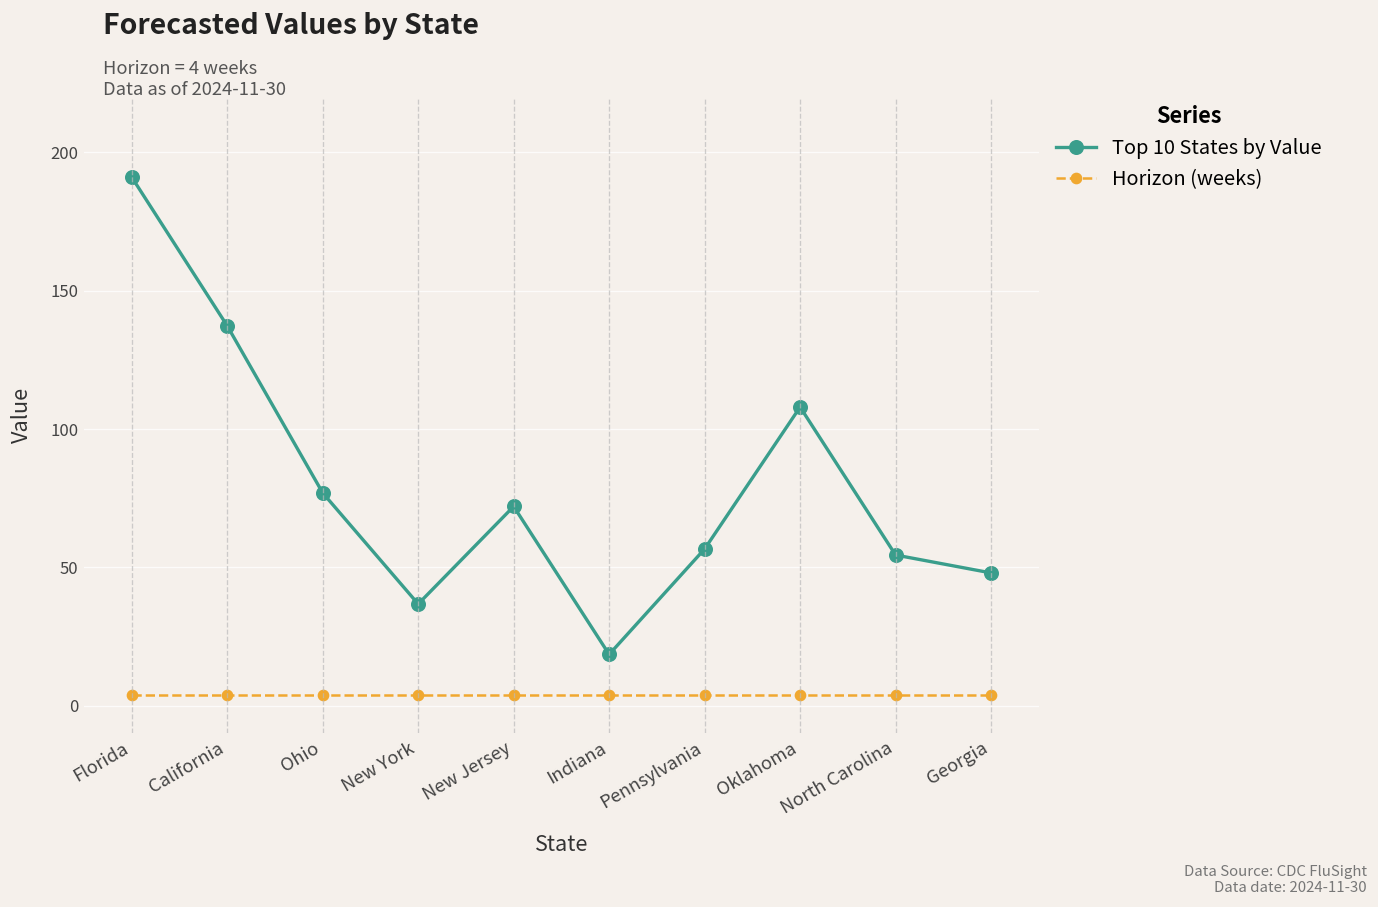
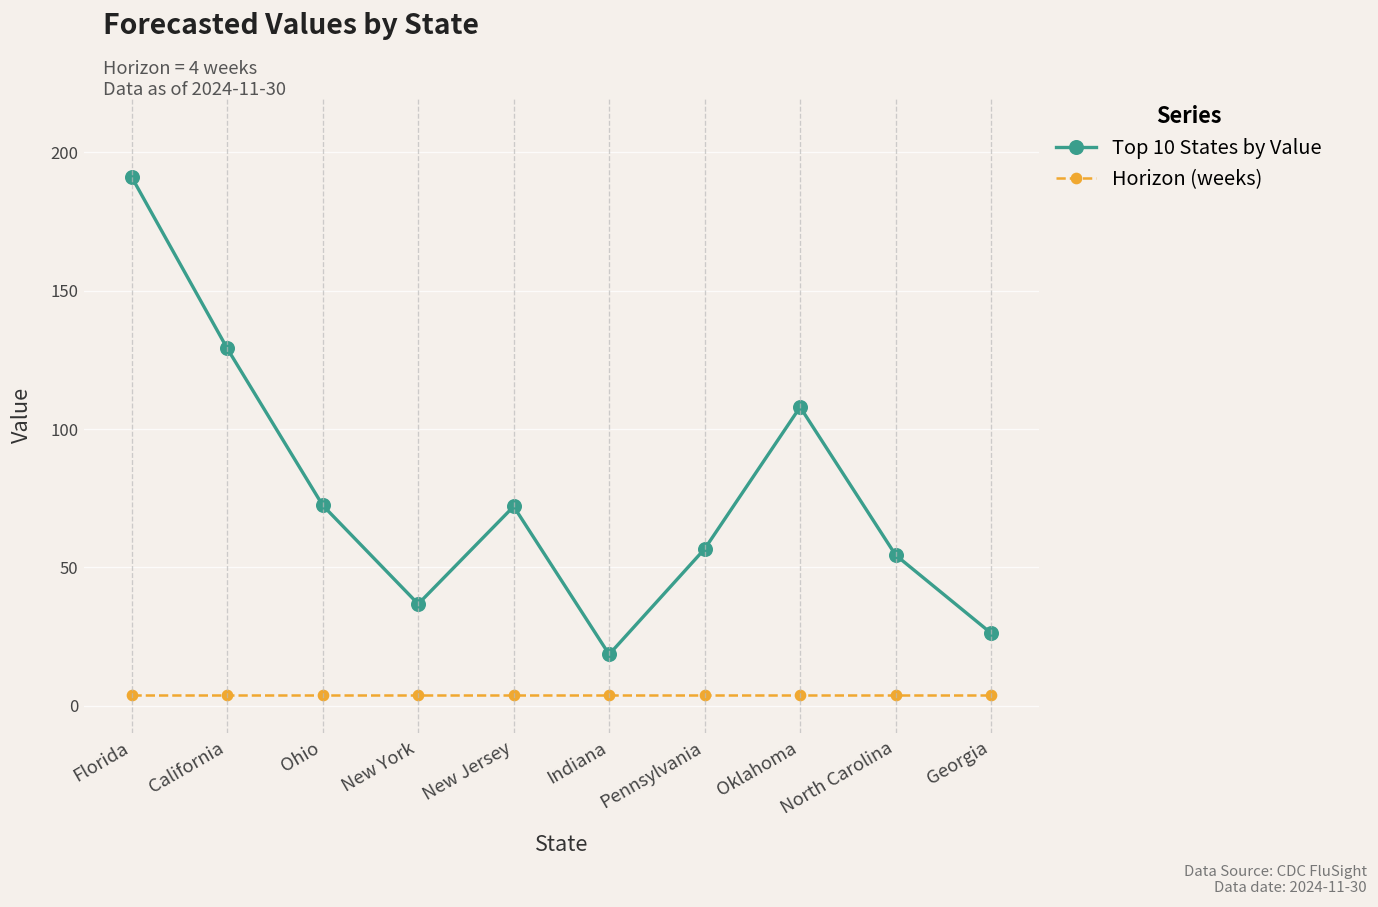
  {
    "Top 10 States by Value": {
      "Florida": 191,
-     "California": 137,
-     "Ohio": 77,
+     "California": 129,
+     "Ohio": 72,
      "New York": 37,
      "New Jersey": 72,
      "Indiana": 19,
      "Pennsylvania": 57,
      "Oklahoma": 108,
      "North Carolina": 54,
-     "Georgia": 48
+     "Georgia": 26
    },
    "Horizon (weeks)": {
      "Florida": 4,
      "California": 4,
      "Ohio": 4,
      "New York": 4,
      "New Jersey": 4,
      "Indiana": 4,
      "Pennsylvania": 4,
      "Oklahoma": 4,
      "North Carolina": 4,
      "Georgia": 4
    }
  }
